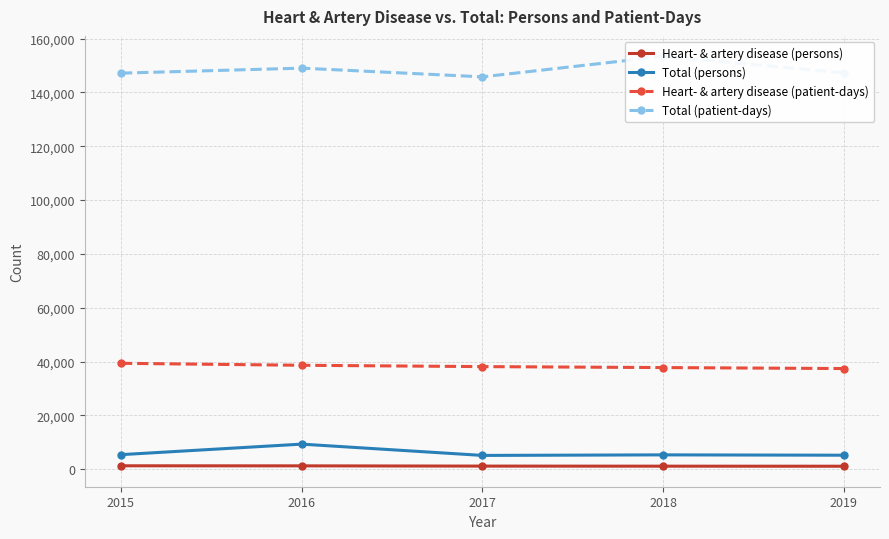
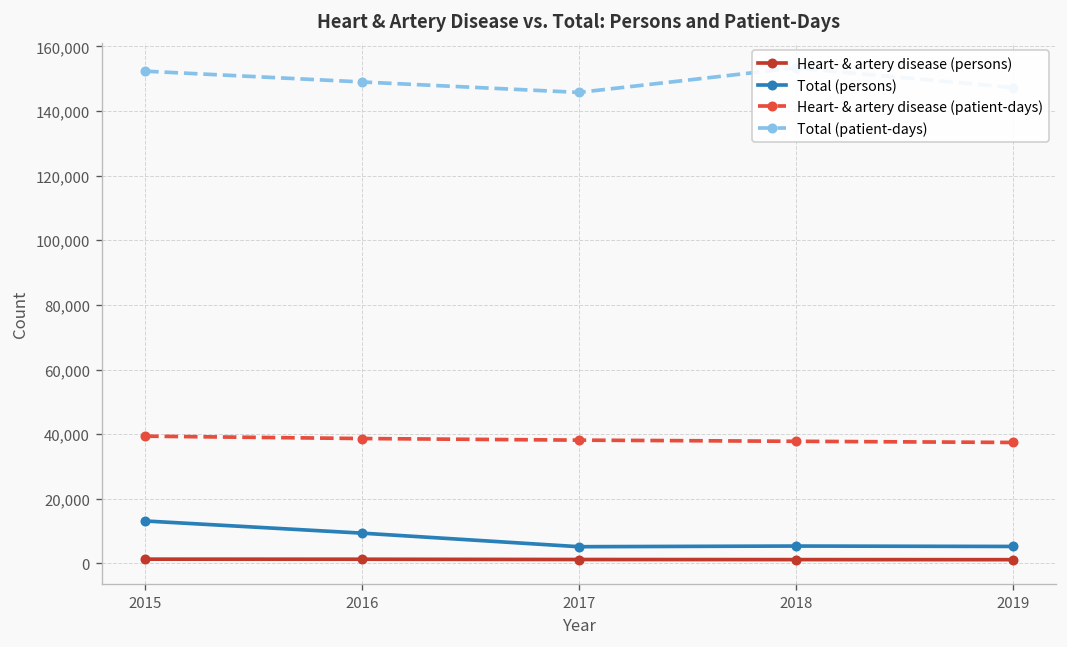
  {
    "Total (persons)": {
-     "2015": "5,000",
+     "2015": "13,000",
      "2016": "9,000",
      "2017": "5,000",
      "2018": "5,000",
      "2019": "5,000"
    },
    "Total (patient-days)": {
-     "2015": "147,000",
+     "2015": "152,000",
      "2016": "149,000",
      "2017": "146,000"
    }
  }
